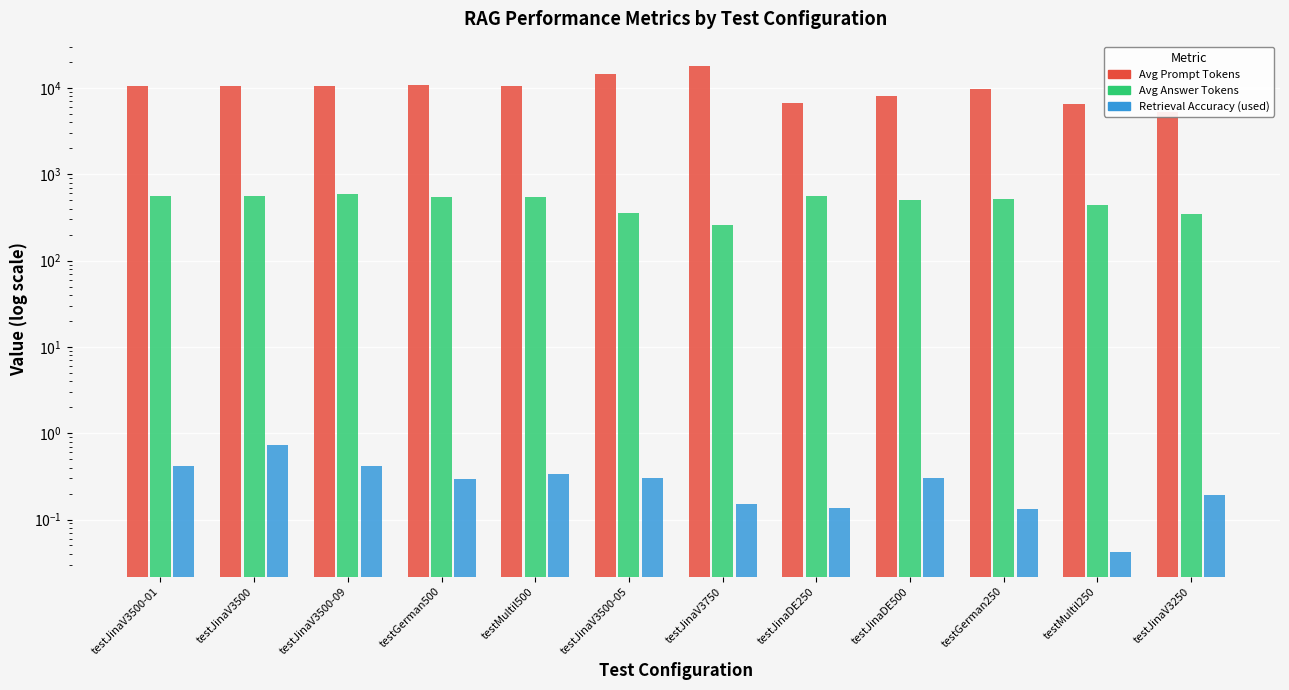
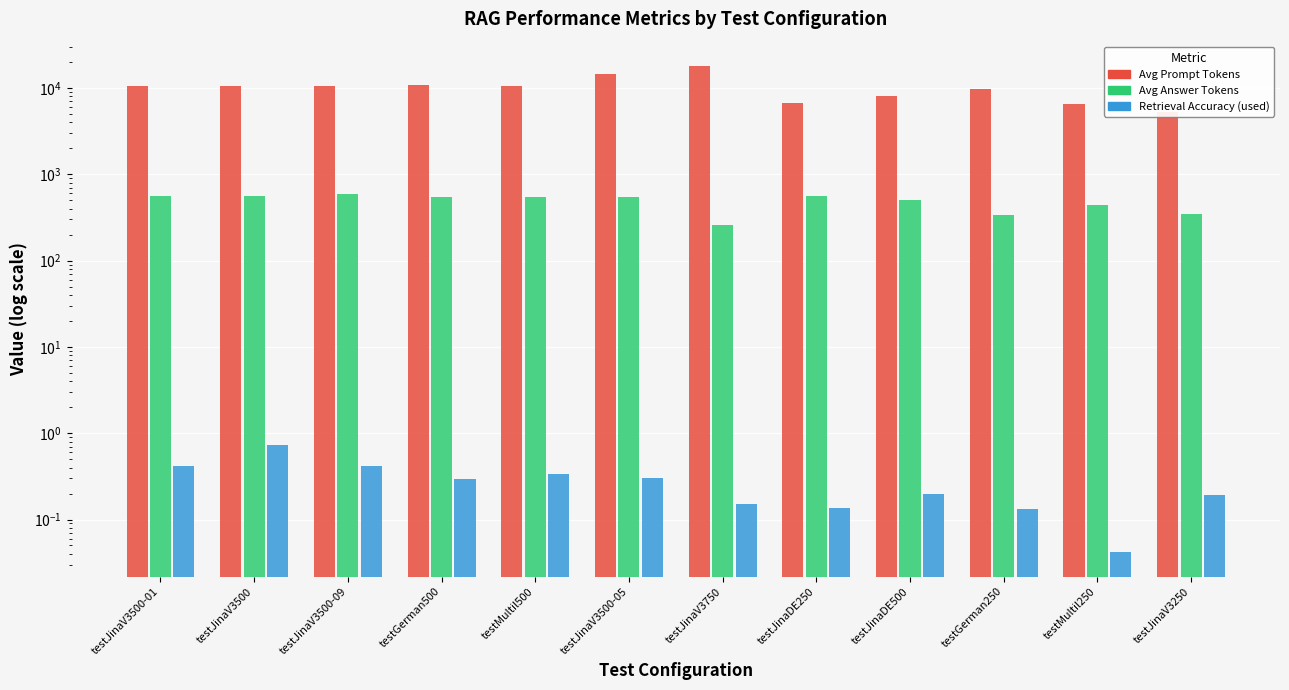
  {
    "Avg Prompt Tokens": {
      "testJinaV3500-01": 11000,
      "testJinaV3500": 11000,
      "testJinaV3500-09": 11000,
      "testGerman500": 11000,
      "testMultil500": 11000,
      "testJinaV3500-05": 14000,
      "testJinaV3750": 18000,
      "testJinaDE250": 7000,
      "testJinaDE500": 8000,
      "testGerman250": 10000,
      "testMultil250": 7000
    },
    "Avg Answer Tokens": {
      "testJinaV3500-01": 600,
      "testJinaV3500": 600,
      "testJinaV3500-09": 600,
      "testGerman500": 500,
      "testMultil500": 500,
-     "testJinaV3500-05": 360,
+     "testJinaV3500-05": 600,
      "testJinaV3750": 260,
      "testJinaDE250": 600,
      "testJinaDE500": 500,
-     "testGerman250": 500,
+     "testGerman250": 340,
      "testMultil250": 400,
      "testJinaV3250": 350
    },
    "Retrieval Accuracy (used)": {
      "testJinaV3500-01": 0.4,
      "testJinaV3500": 0.7,
      "testJinaV3500-09": 0.4,
      "testGerman500": 0.3,
      "testMultil500": 0.34,
      "testJinaV3500-05": 0.3,
      "testJinaV3750": 0.15,
      "testJinaDE250": 0.14,
-     "testJinaDE500": 0.3,
+     "testJinaDE500": 0.2,
      "testGerman250": 0.13,
      "testMultil250": 0.04,
      "testJinaV3250": 0.2
    }
  }
